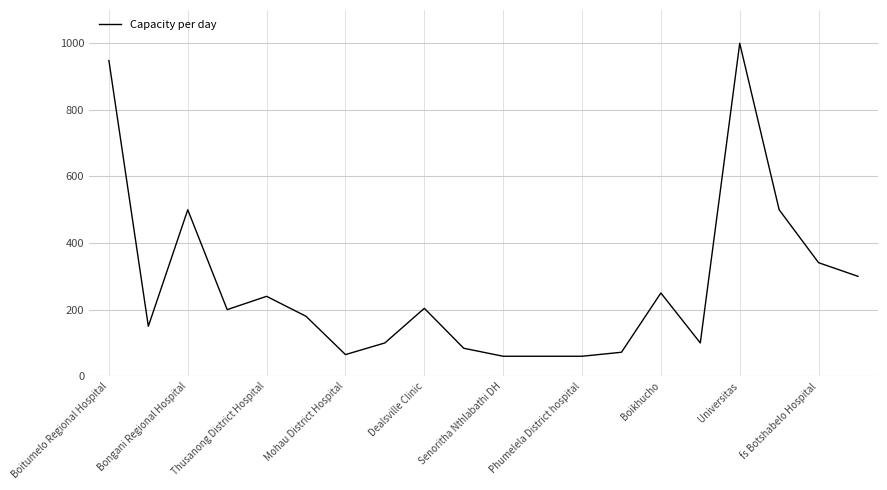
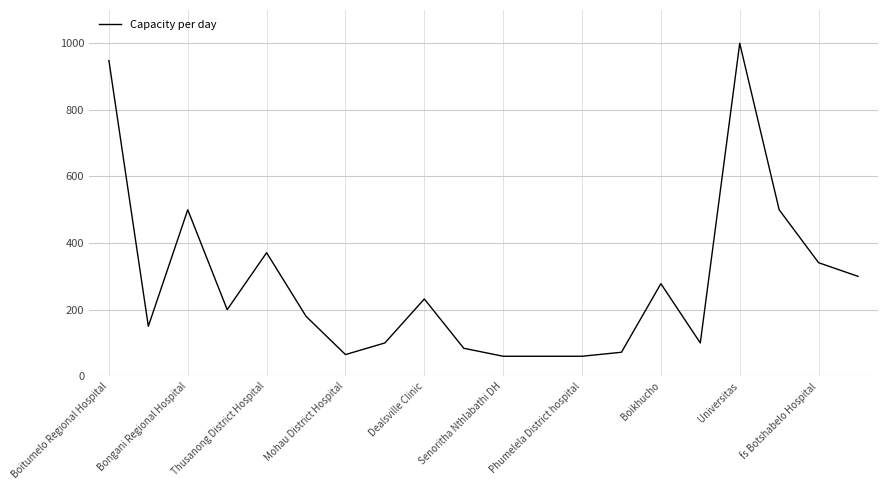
  {
    "Boitumelo Regional Hospital": 950,
    "Bongani Regional Hospital": 500,
-   "Thusanong District Hospital": 240,
+   "Thusanong District Hospital": 370,
    "Mohau District Hospital": 70,
-   "Dealsville Clinic": 200,
+   "Dealsville Clinic": 230,
    "Senoritha Nthlabathi DH": 60,
    "Phumelela District hospital": 60,
-   "Boikhucho": 250,
+   "Boikhucho": 280,
    "Universitas": 1000,
    "fs Botshabelo Hospital": 340
  }
